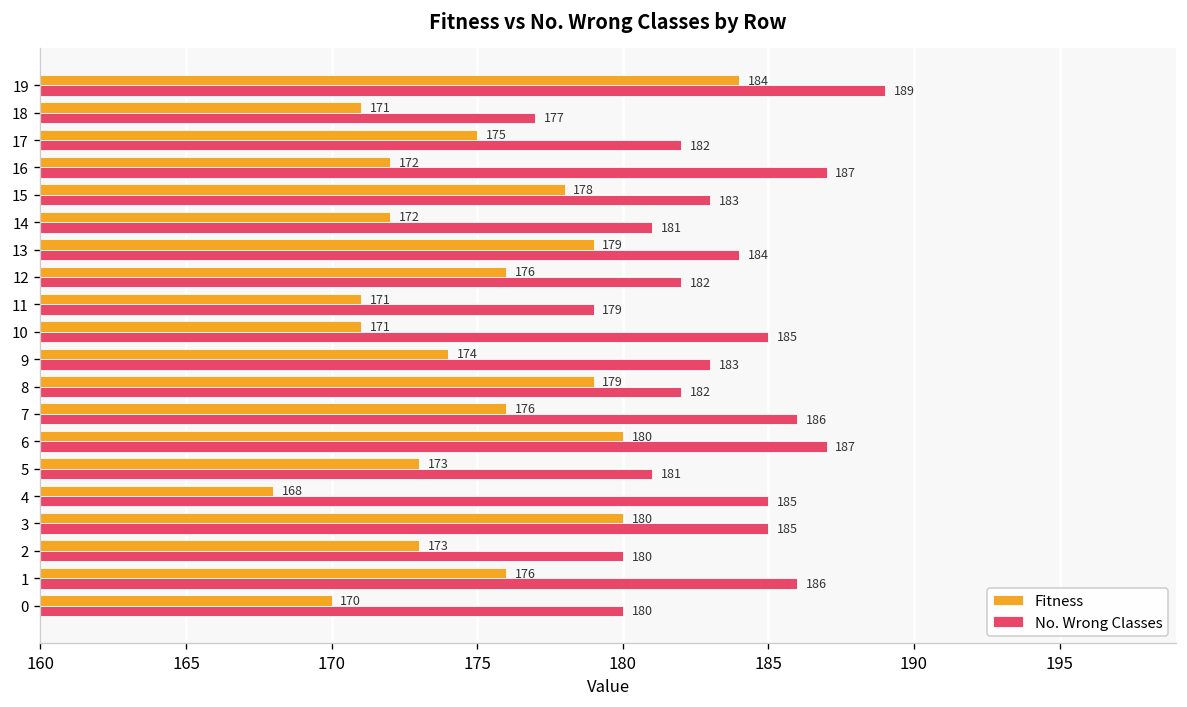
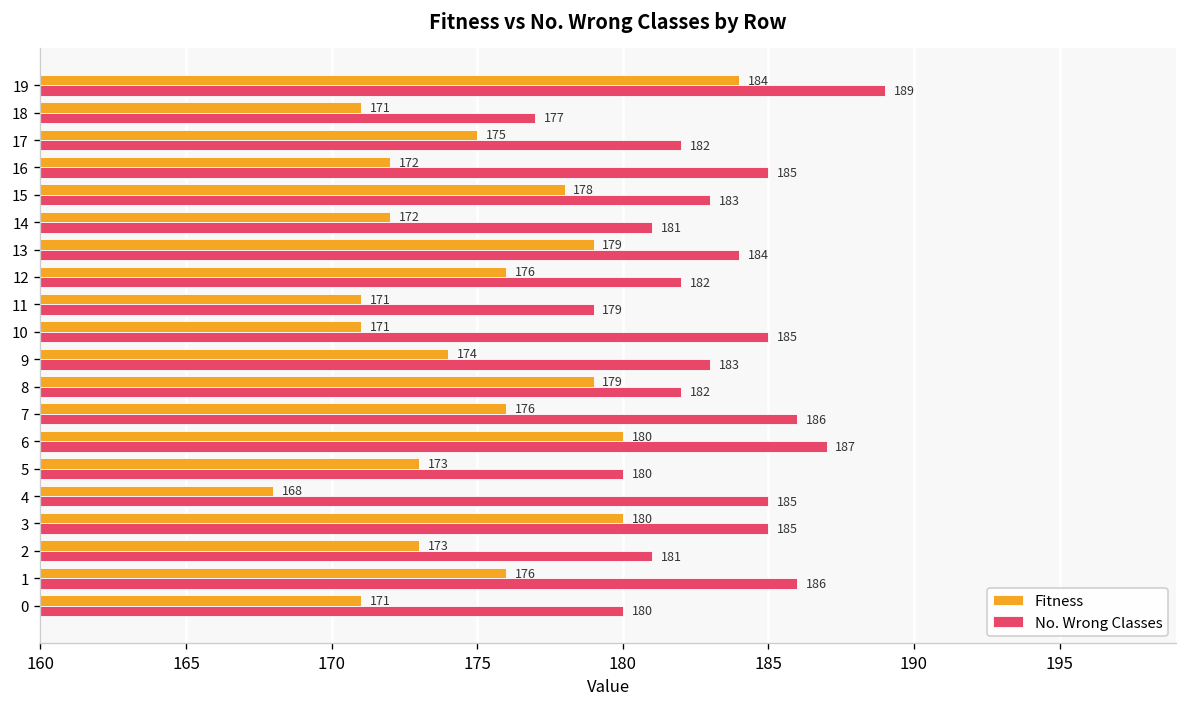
  {
    "Fitness": {
      "19": 184,
      "18": 171,
      "17": 175,
      "16": 172,
      "15": 178,
      "14": 172,
      "13": 179,
      "12": 176,
      "11": 171,
      "10": 171,
      "9": 174,
      "8": 179,
      "7": 176,
      "6": 180,
      "5": 173,
      "4": 168,
      "3": 180,
      "2": 173,
      "1": 176,
-     "0": 170
+     "0": 171
    },
    "No. Wrong Classes": {
      "19": 189,
      "18": 177,
      "17": 182,
-     "16": 187,
+     "16": 185,
      "15": 183,
      "14": 181,
      "13": 184,
      "12": 182,
      "11": 179,
      "10": 185,
      "9": 183,
      "8": 182,
      "7": 186,
      "6": 187,
-     "5": 181,
+     "5": 180,
      "4": 185,
      "3": 185,
-     "2": 180,
+     "2": 181,
      "1": 186,
      "0": 180
    }
  }
